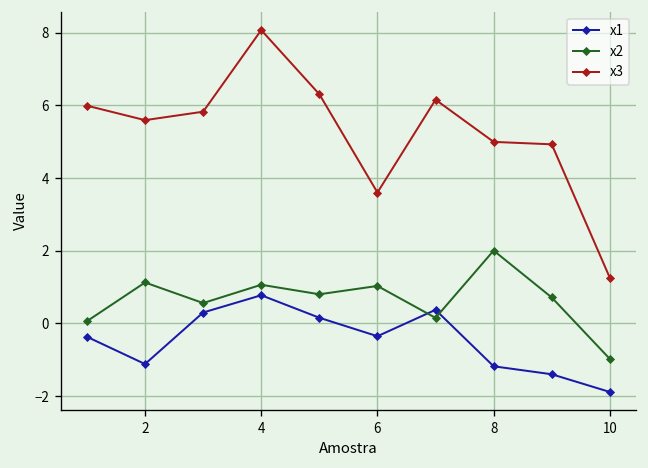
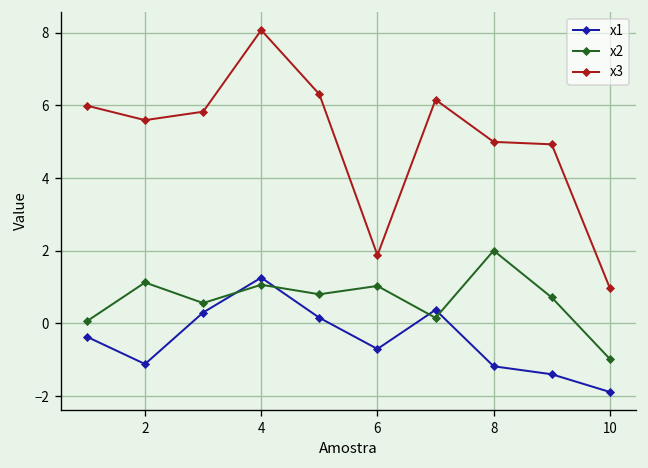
  {
    "x1": {
      "2": -1.1,
-     "4": 0.8,
-     "6": -0.4,
+     "4": 1.3,
+     "6": -0.7,
      "8": -1.2,
      "10": -1.9
    },
    "x2": {
      "2": 1.1,
      "4": 1.1,
      "6": 1.0,
      "8": 2.0,
      "10": -1.0
    },
    "x3": {
      "2": 5.6,
      "4": 8.1,
-     "6": 3.6,
+     "6": 1.9,
      "8": 5.0,
-     "10": 1.3
+     "10": 1.0
    }
  }
